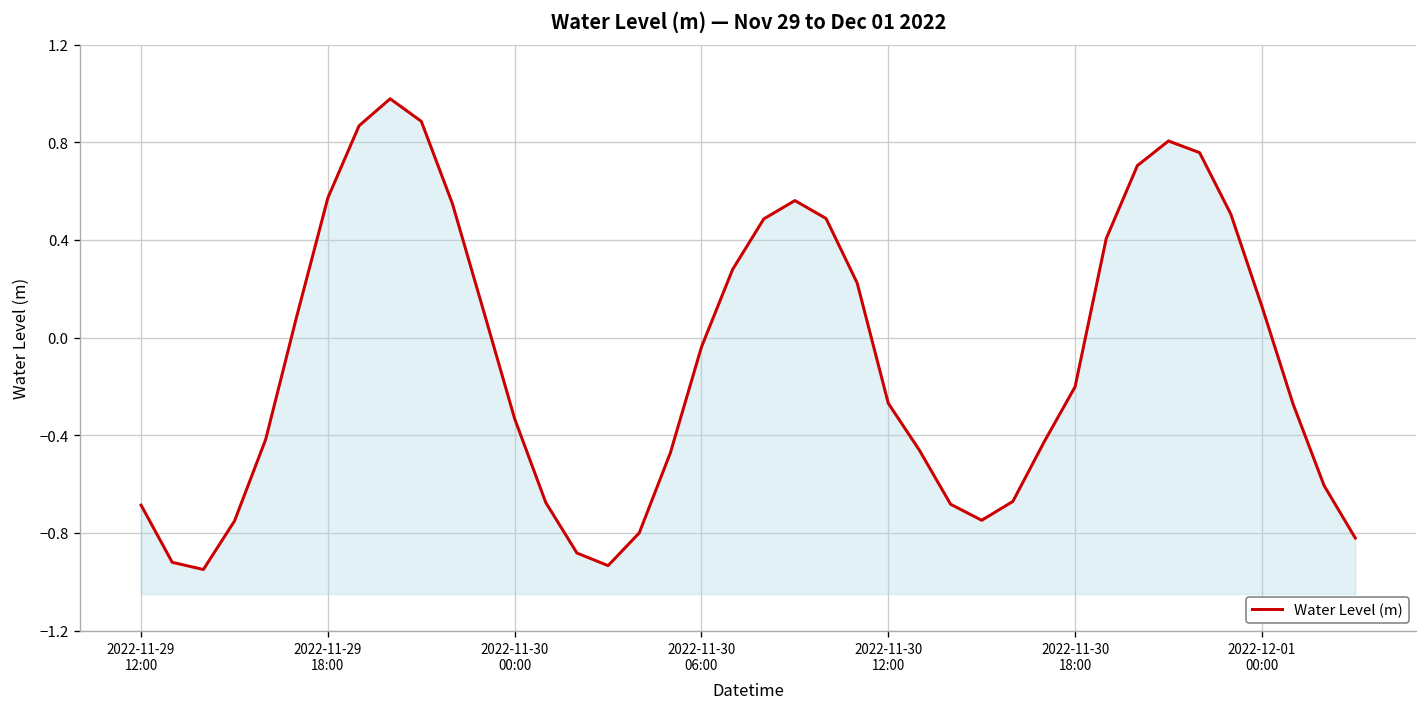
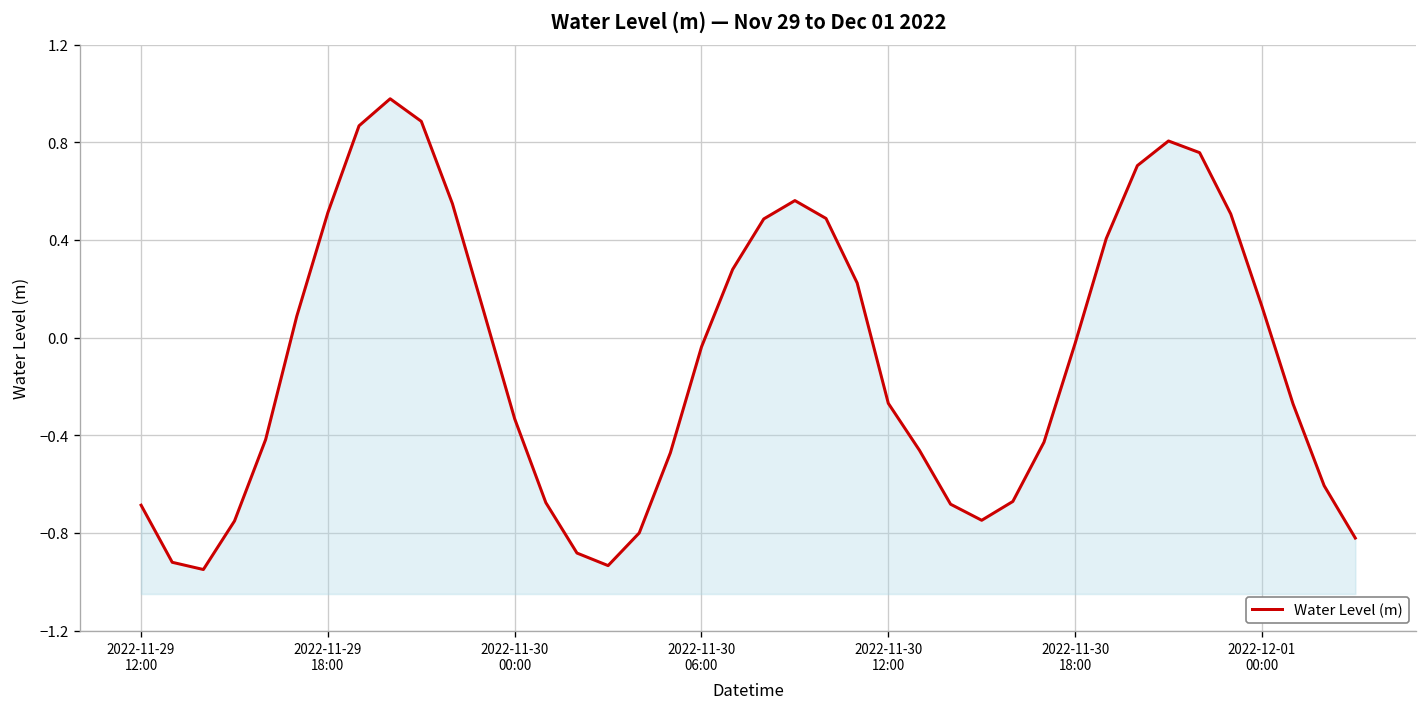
  {
    "2022-11-29 12:00": -0.69,
-   "2022-11-29 18:00": 0.57,
+   "2022-11-29 18:00": 0.51,
    "2022-11-30 00:00": -0.33,
    "2022-11-30 06:00": -0.04,
    "2022-11-30 12:00": -0.27,
-   "2022-11-30 18:00": -0.20,
+   "2022-11-30 18:00": -0.02,
    "2022-12-01 00:00": 0.13
  }
